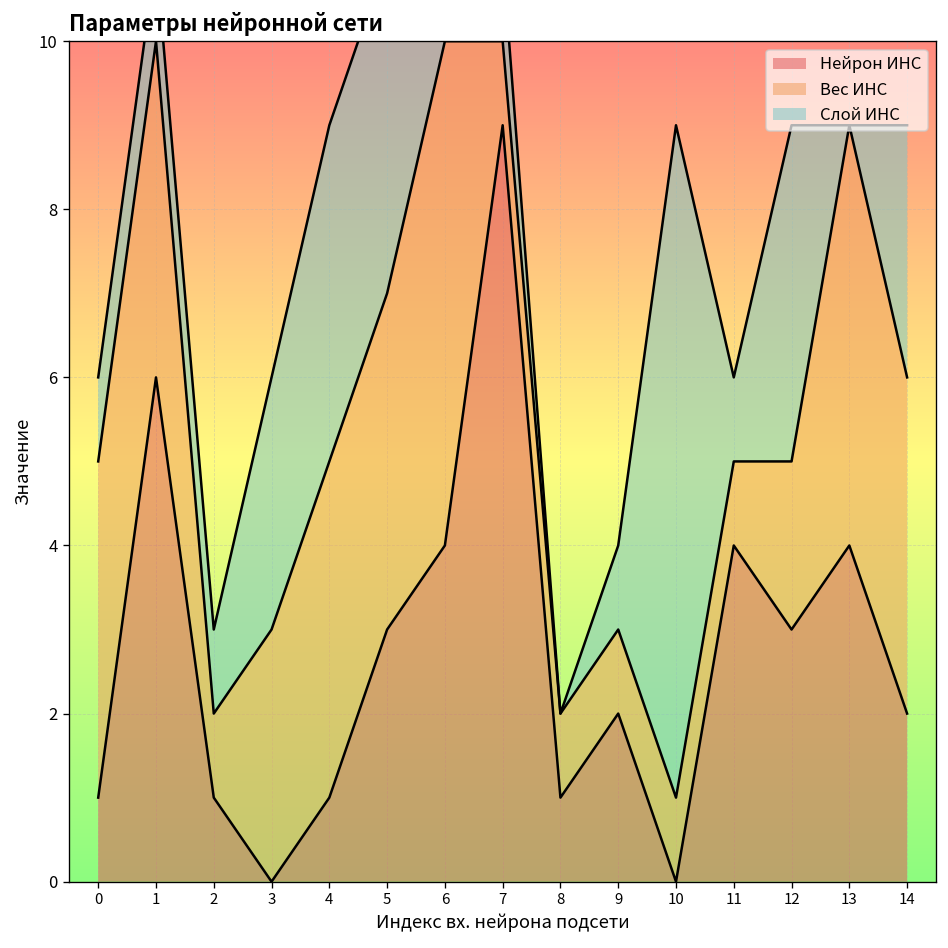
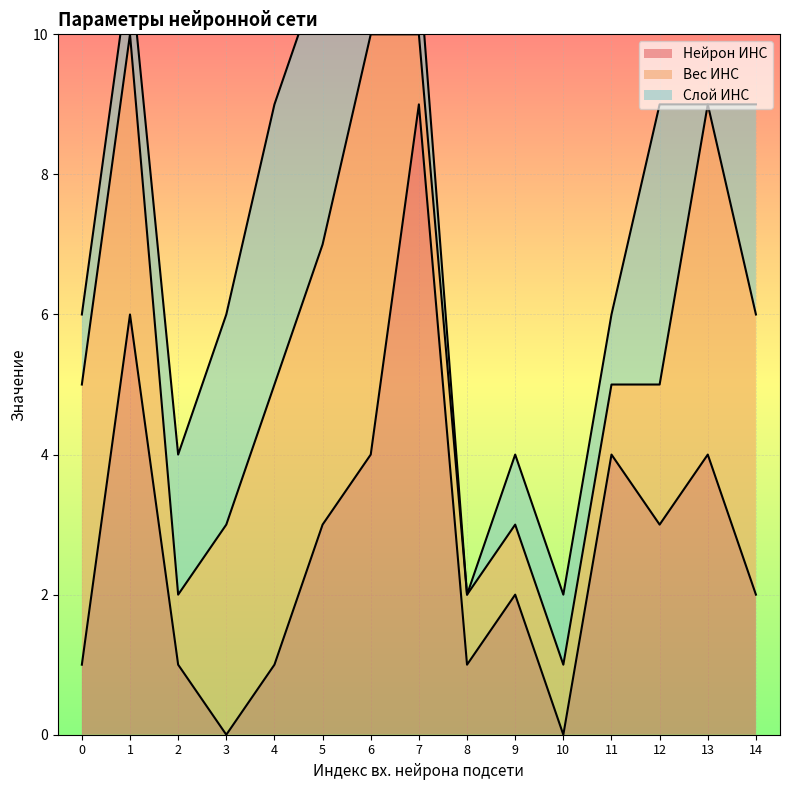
  {
    "Слой ИНС": {
      "0": 6,
-     "2": 1,
+     "2": 2,
      "3": 6,
      "4": 9,
      "9": 4,
-     "10": 8,
+     "10": 1,
      "11": 6
    }
  }
